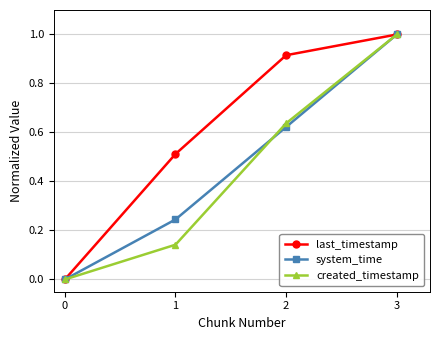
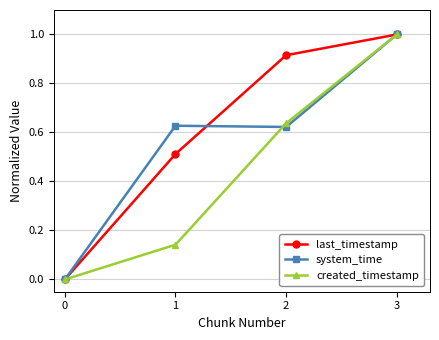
  {
    "last_timestamp": {
      "1": 0.51,
      "2": 0.92
    },
    "system_time": {
-     "1": 0.25,
+     "1": 0.63,
      "2": 0.62
    },
    "created_timestamp": {
      "1": 0.14,
      "2": 0.64
    }
  }
